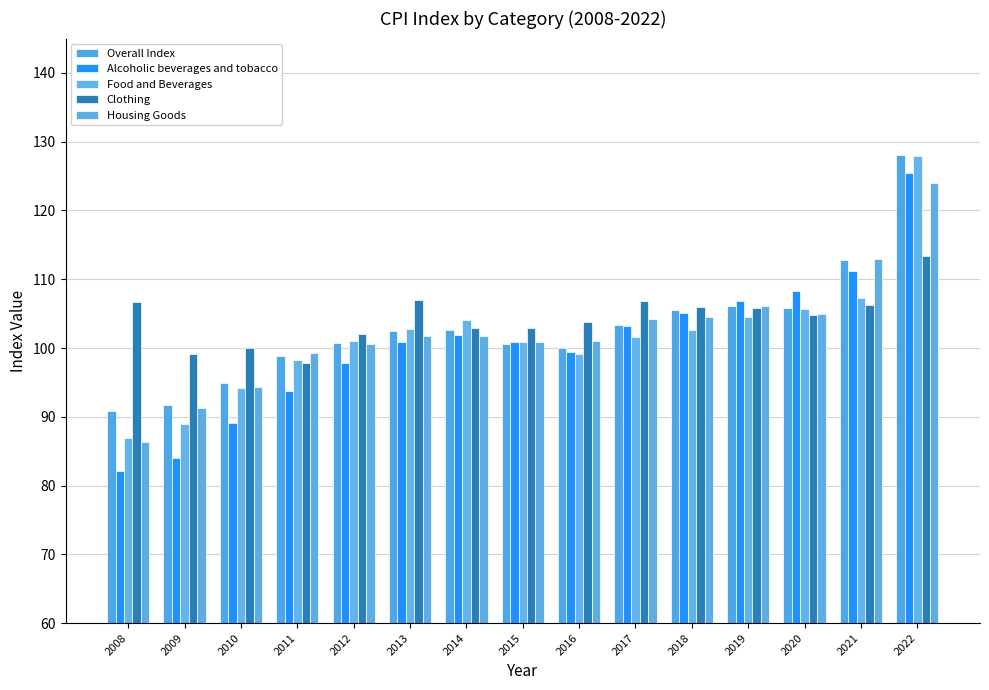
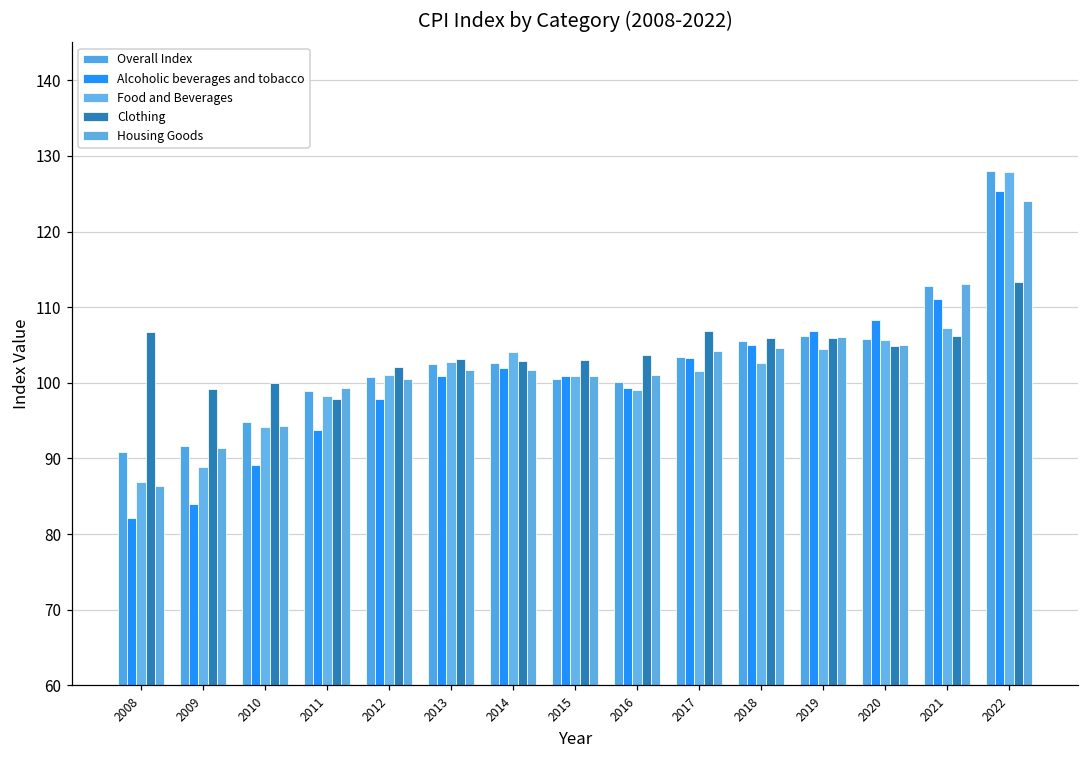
  {
    "Clothing": {
      "2008": 107,
      "2009": 99,
      "2010": 100,
      "2011": 98,
      "2012": 102,
-     "2013": 107,
+     "2013": 103,
      "2014": 103,
      "2015": 103,
      "2016": 104,
      "2017": 107,
      "2018": 106,
      "2019": 106,
      "2020": 105,
      "2021": 106,
      "2022": 113
    }
  }
